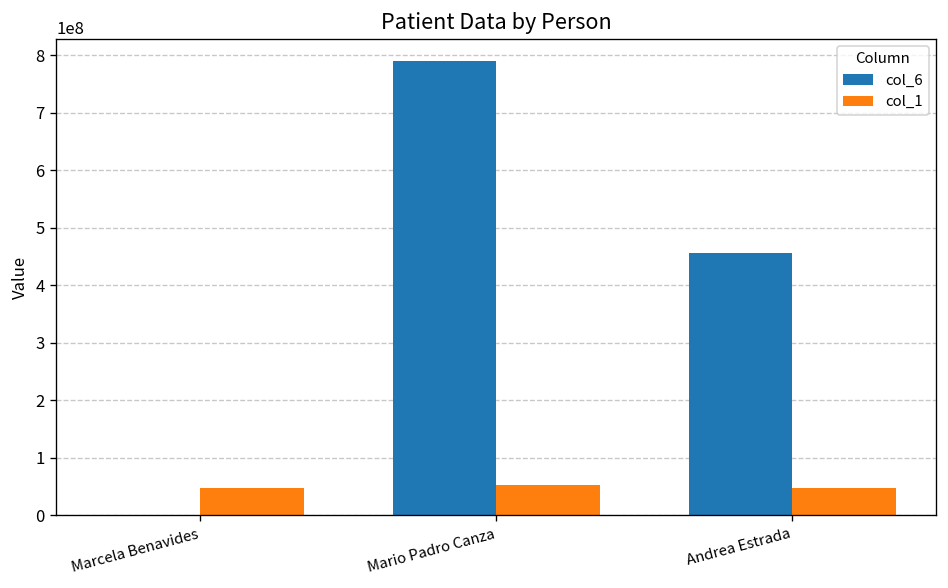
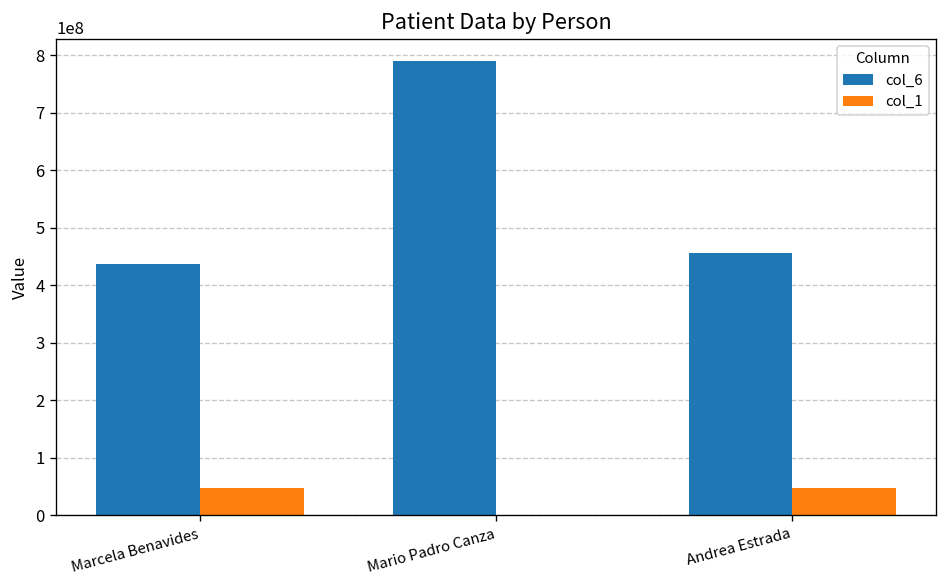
  {
    "col_6": {
-     "Marcela Benavides": 0,
+     "Marcela Benavides": 440000000,
      "Mario Padro Canza": 790000000,
      "Andrea Estrada": 460000000
    },
    "col_1": {
      "Marcela Benavides": 50000000,
-     "Mario Padro Canza": 50000000,
+     "Mario Padro Canza": 0,
      "Andrea Estrada": 50000000
    }
  }
